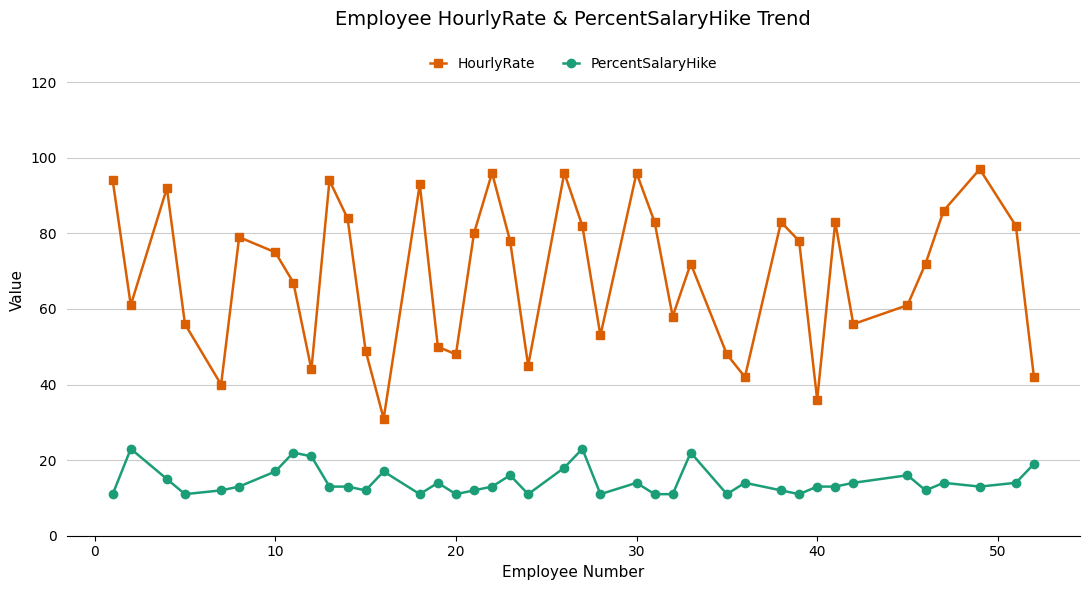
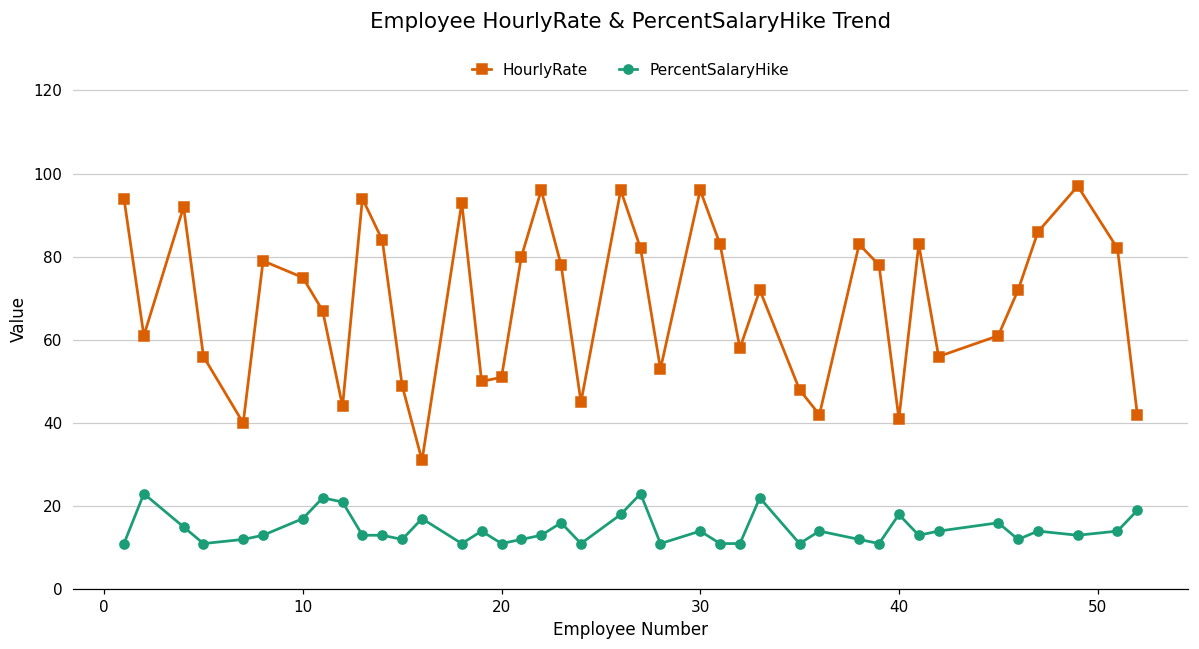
  {
    "HourlyRate": {
      "10": 75,
-     "20": 48,
+     "20": 51,
      "30": 96,
-     "40": 36
+     "40": 41
    },
    "PercentSalaryHike": {
      "10": 17,
      "20": 11,
      "30": 14,
-     "40": 13
+     "40": 18
    }
  }
